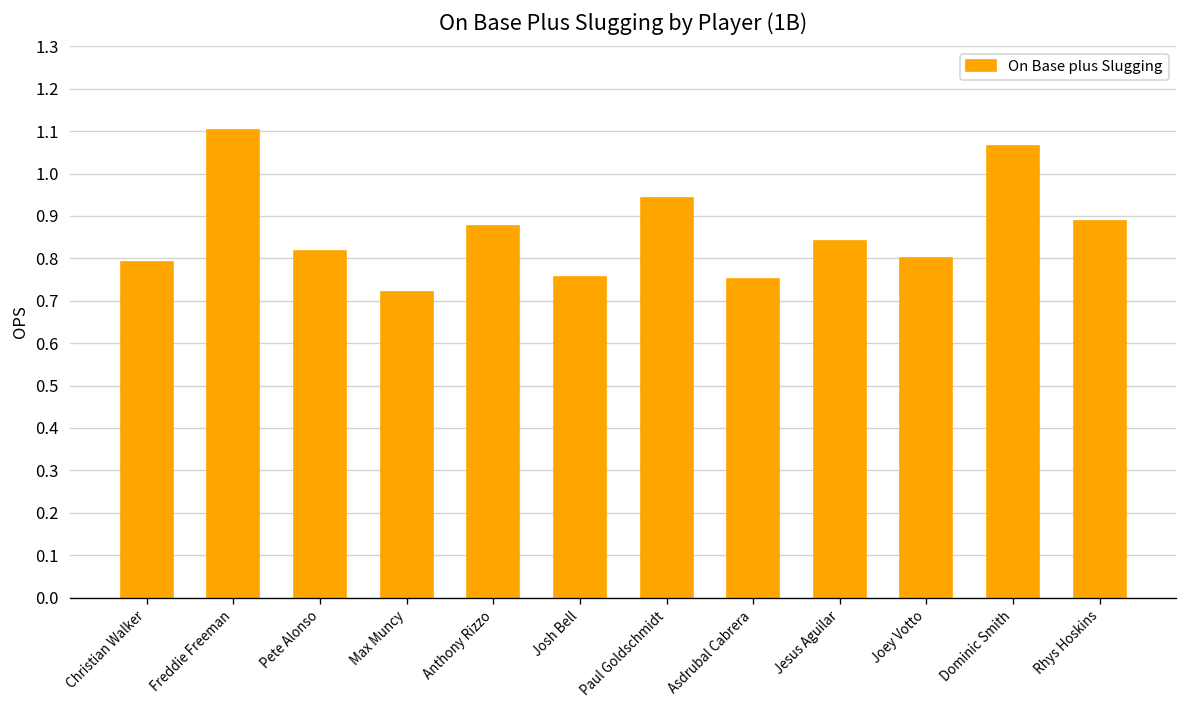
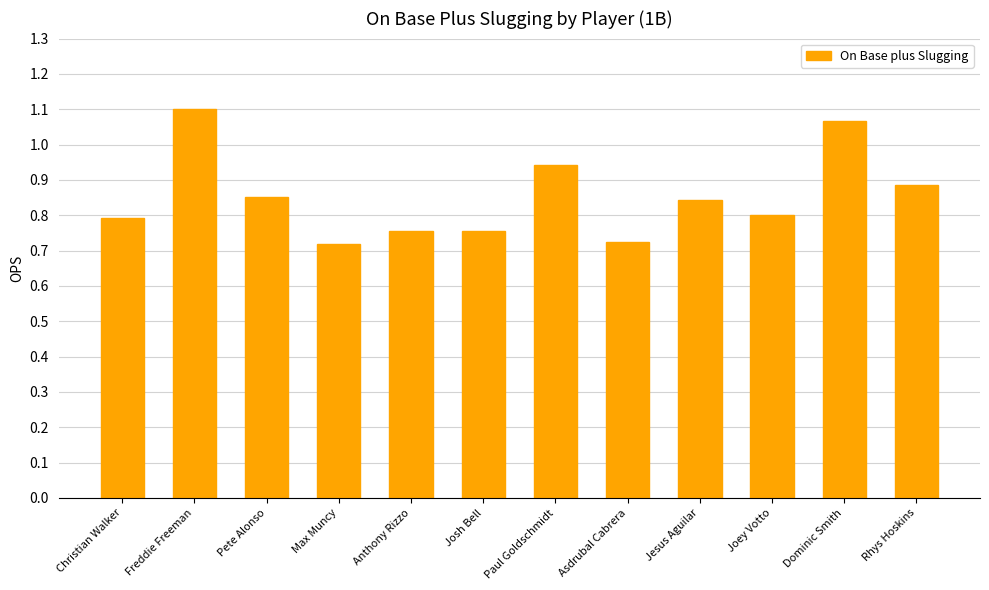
  {
    "Christian Walker": 0.79,
    "Freddie Freeman": 1.10,
-   "Pete Alonso": 0.82,
+   "Pete Alonso": 0.85,
    "Max Muncy": 0.72,
-   "Anthony Rizzo": 0.88,
+   "Anthony Rizzo": 0.76,
    "Josh Bell": 0.76,
    "Paul Goldschmidt": 0.94,
-   "Asdrubal Cabrera": 0.75,
+   "Asdrubal Cabrera": 0.73,
    "Jesus Aguilar": 0.84,
    "Joey Votto": 0.80,
    "Dominic Smith": 1.07,
    "Rhys Hoskins": 0.89
  }
